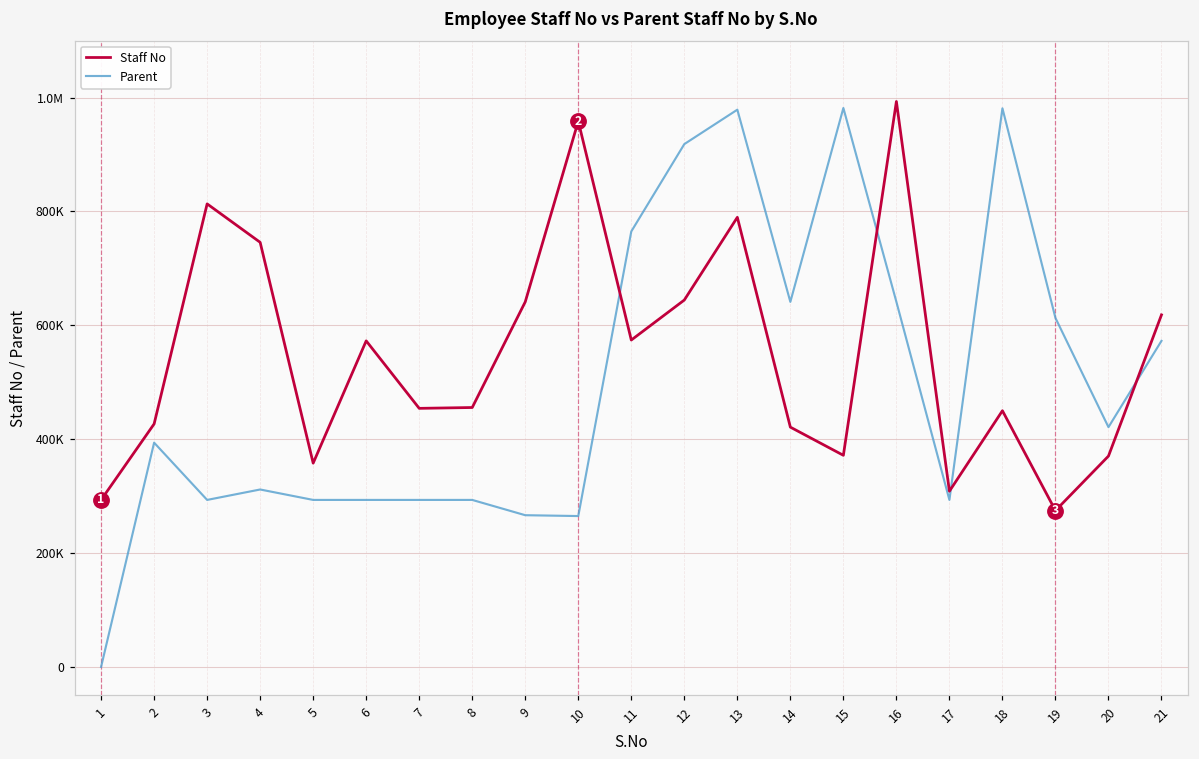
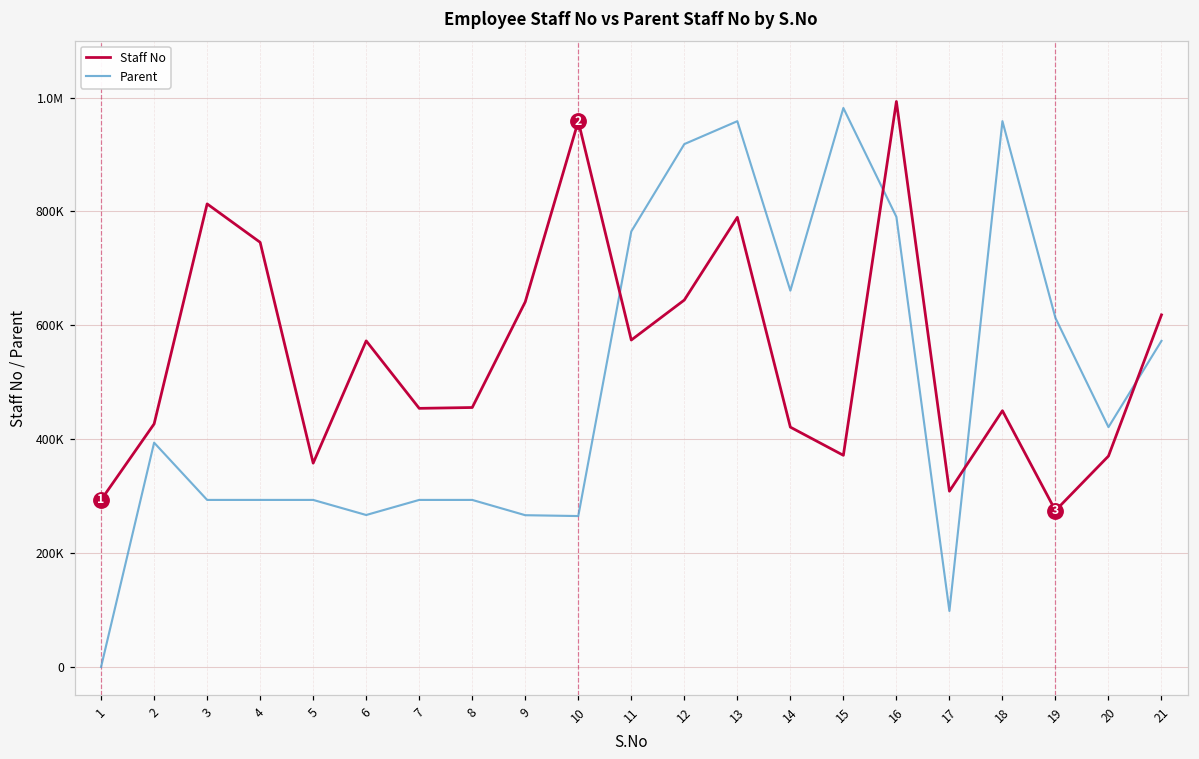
  {
    "Parent": {
      "1": 0,
      "2": 390000,
      "3": 290000,
-     "4": 310000,
+     "4": 290000,
      "5": 290000,
-     "6": 290000,
+     "6": 270000,
      "7": 290000,
      "8": 290000,
      "9": 270000,
      "10": 260000,
      "11": 760000,
      "12": 920000,
-     "13": 980000,
-     "14": 640000,
+     "13": 960000,
+     "14": 660000,
      "15": 980000,
-     "16": 640000,
-     "17": 290000,
-     "18": 980000,
+     "16": 790000,
+     "17": 100000,
+     "18": 960000,
      "19": 610000,
      "20": 420000,
      "21": 570000
    }
  }
